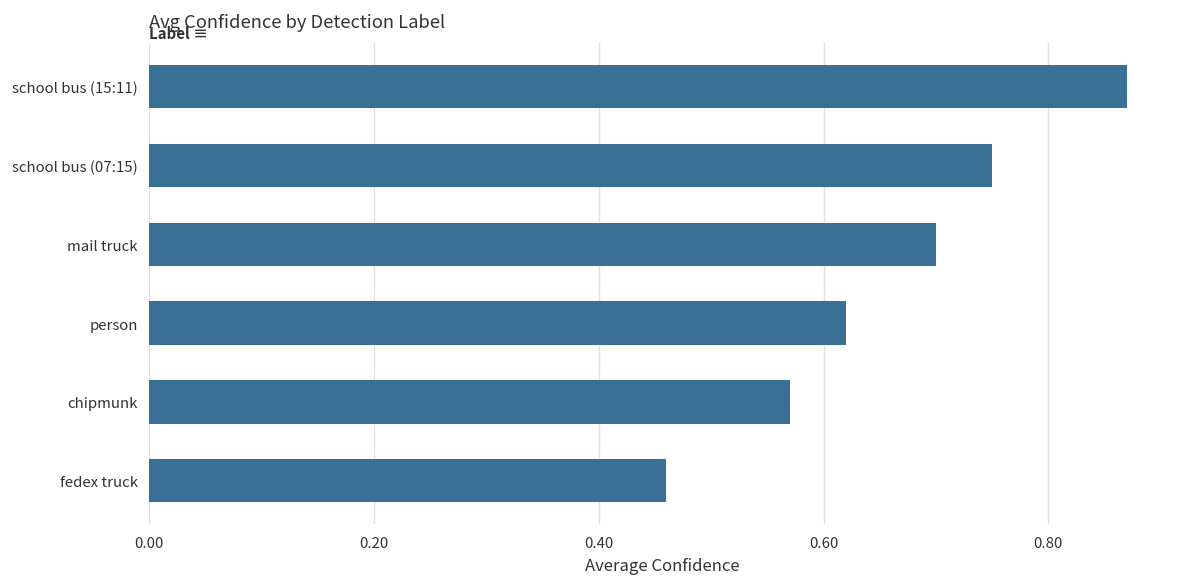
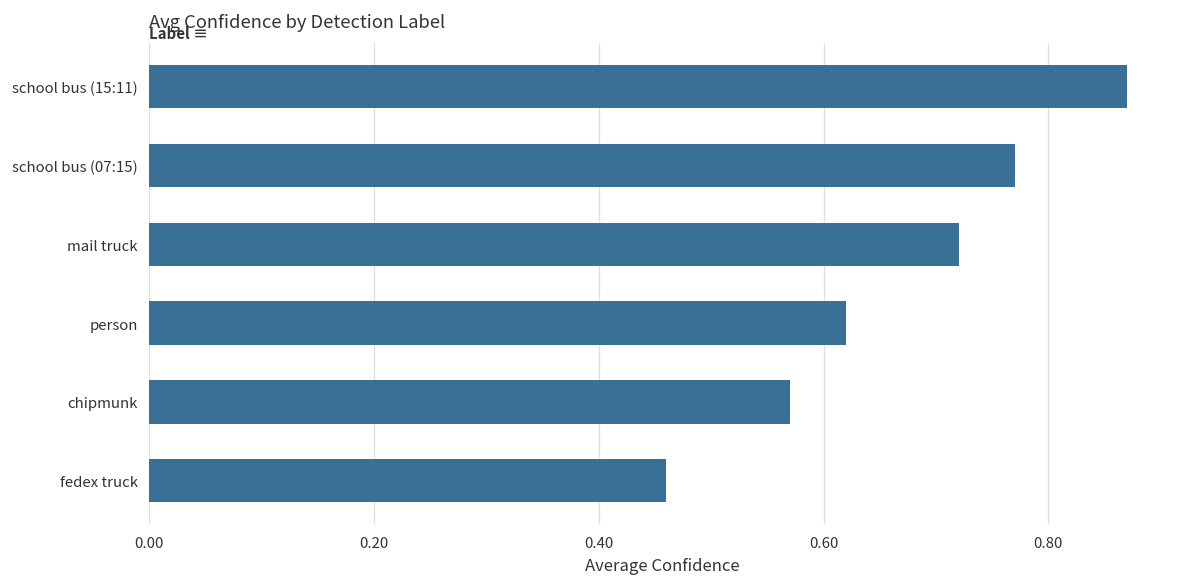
  {
    "school bus (15:11)": 0.87,
-   "school bus (07:15)": 0.75,
-   "mail truck": 0.70,
+   "school bus (07:15)": 0.77,
+   "mail truck": 0.72,
    "person": 0.62,
    "chipmunk": 0.57,
    "fedex truck": 0.46
  }
